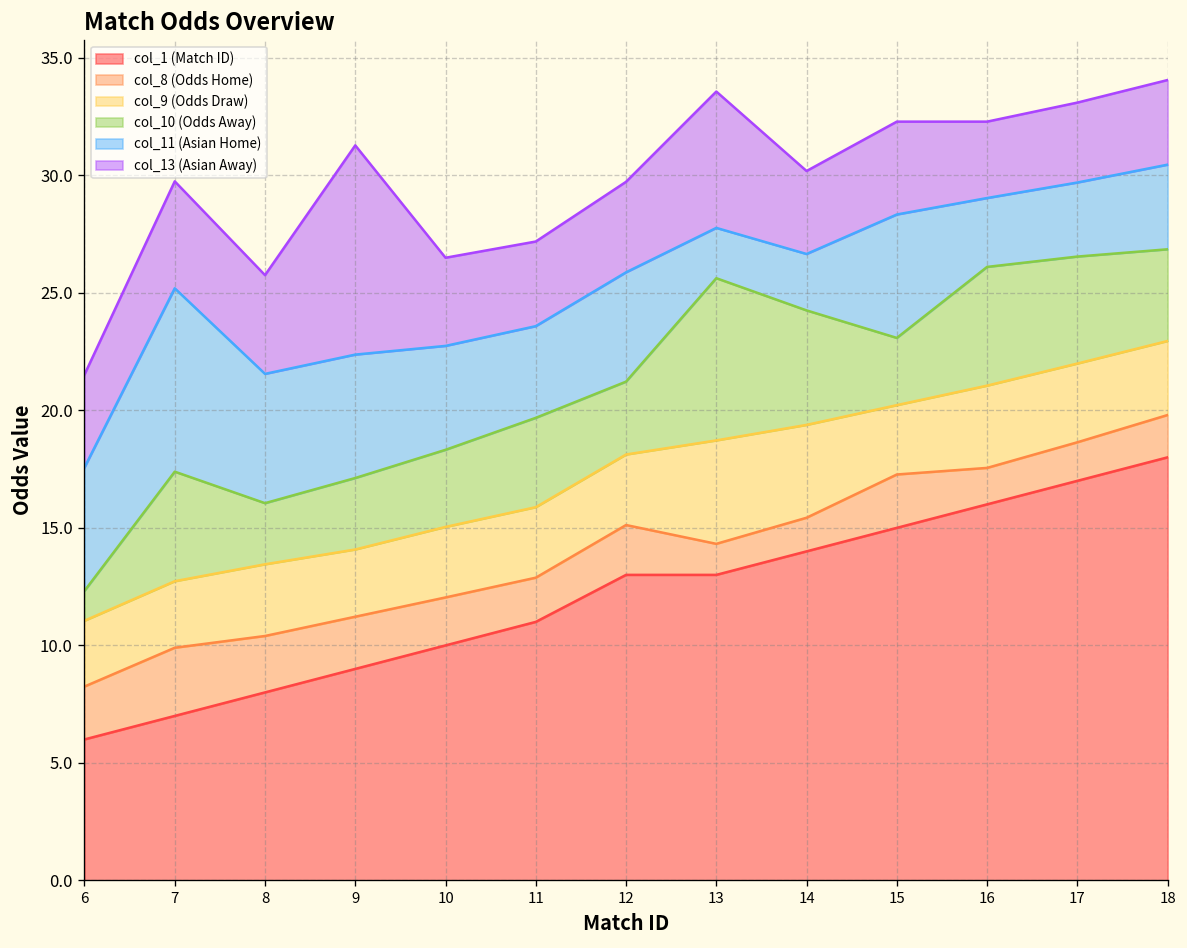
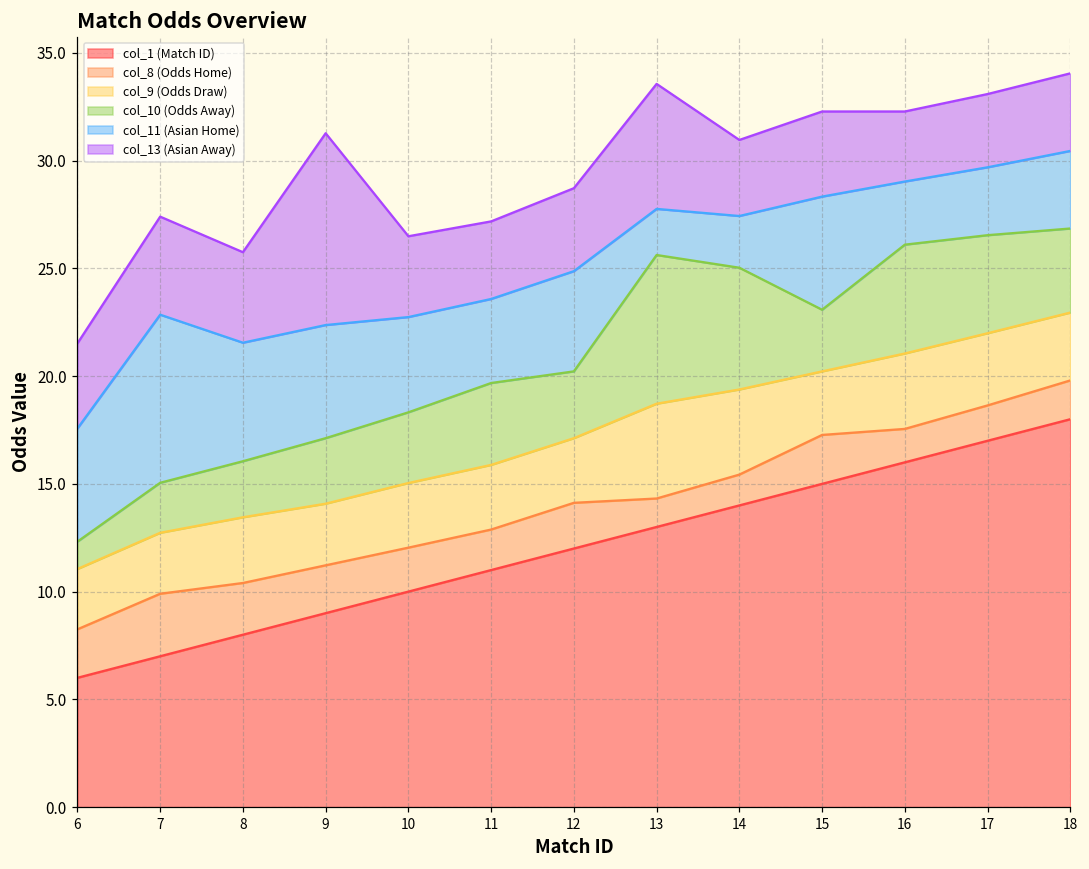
  {
    "col_1 (Match ID)": {
      "6": 6,
      "7": 7,
      "8": 8,
      "9": 9,
      "10": 10,
      "11": 11,
-     "12": 13,
+     "12": 12,
      "13": 13,
      "14": 14,
      "15": 15,
      "16": 16,
      "17": 17,
      "18": 18
    },
    "col_10 (Odds Away)": {
      "6": 1.3,
-     "7": 4.7,
+     "7": 2.3,
      "8": 2.6,
      "9": 3.0,
      "10": 3.3,
      "11": 3.8,
      "12": 3.1,
      "13": 6.9,
-     "14": 4.9,
+     "14": 5.7,
      "15": 2.9,
      "16": 5.1,
      "17": 4.6,
      "18": 3.9
    },
    "col_11 (Asian Home)": {
      "6": 5.3,
      "7": 7.8,
      "8": 5.5,
      "9": 5.3,
      "10": 4.4,
      "11": 3.9,
      "12": 4.7,
      "13": 2.1,
      "14": 2.4,
      "15": 5.3,
      "16": 2.9,
      "17": 3.1,
      "18": 3.6
    },
    "col_13 (Asian Away)": {
      "6": 3.9,
      "7": 4.6,
      "8": 4.2,
      "9": 8.9,
      "10": 3.8,
      "11": 3.6,
      "12": 3.9,
      "13": 5.8,
      "14": 3.5,
      "15": 4.0,
      "16": 3.3,
      "17": 3.4,
      "18": 3.6
    }
  }
